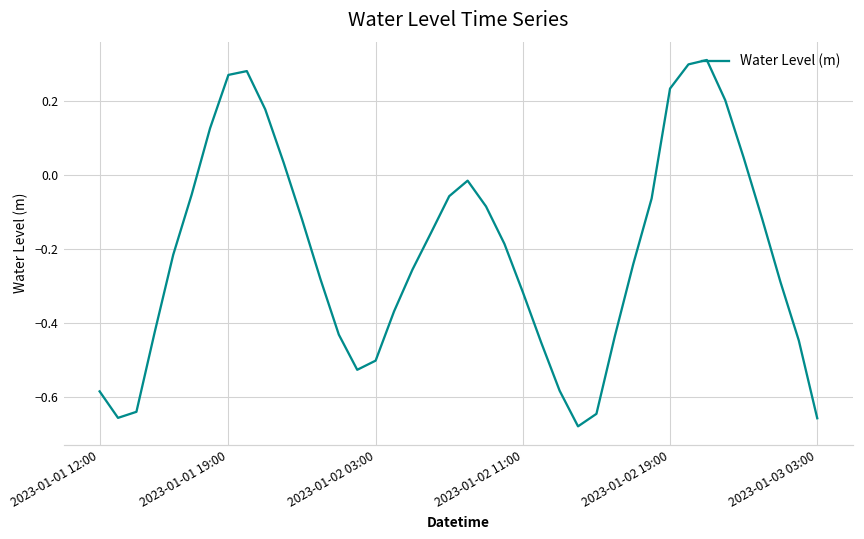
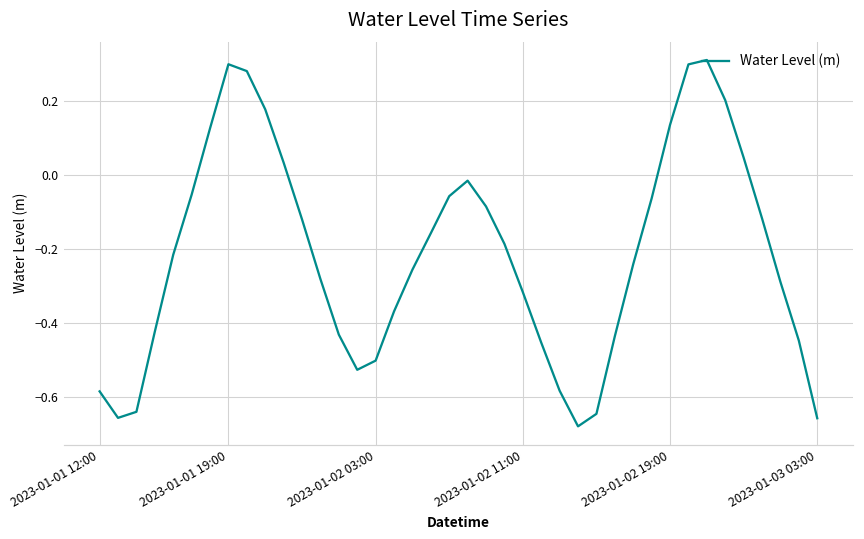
  {
    "2023-01-01 12:00": -0.59,
-   "2023-01-01 19:00": 0.27,
+   "2023-01-01 19:00": 0.30,
    "2023-01-02 03:00": -0.50,
    "2023-01-02 11:00": -0.32,
-   "2023-01-02 19:00": 0.23,
+   "2023-01-02 19:00": 0.14,
    "2023-01-03 03:00": -0.66
  }
